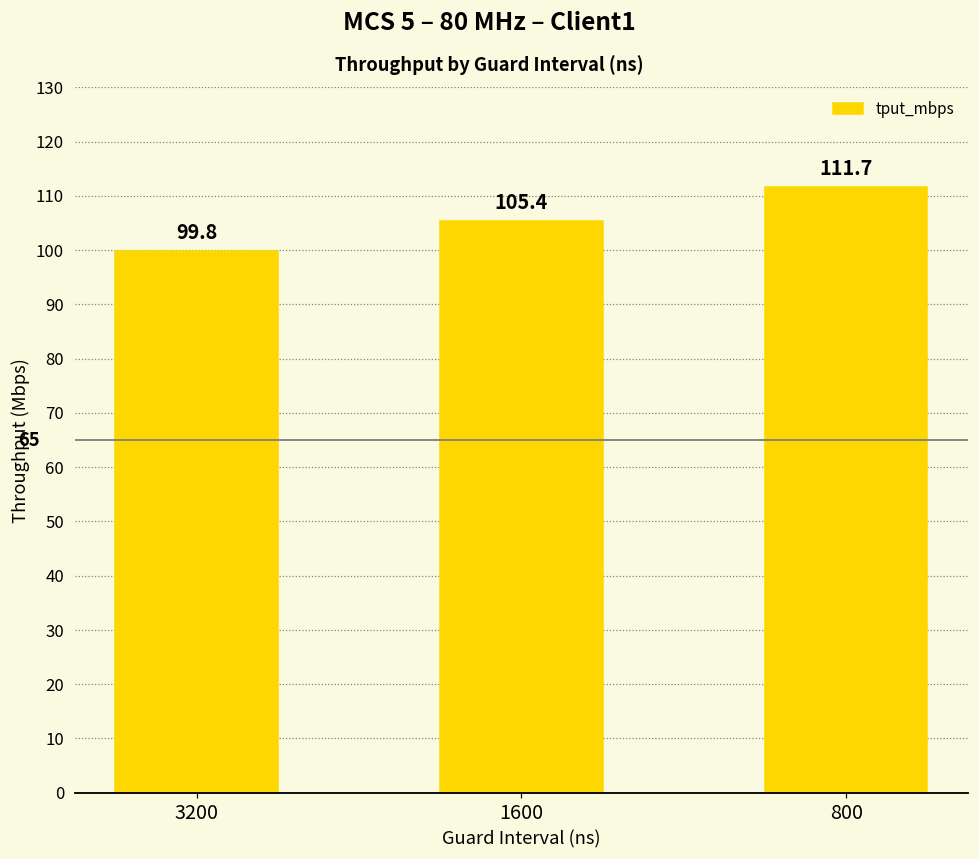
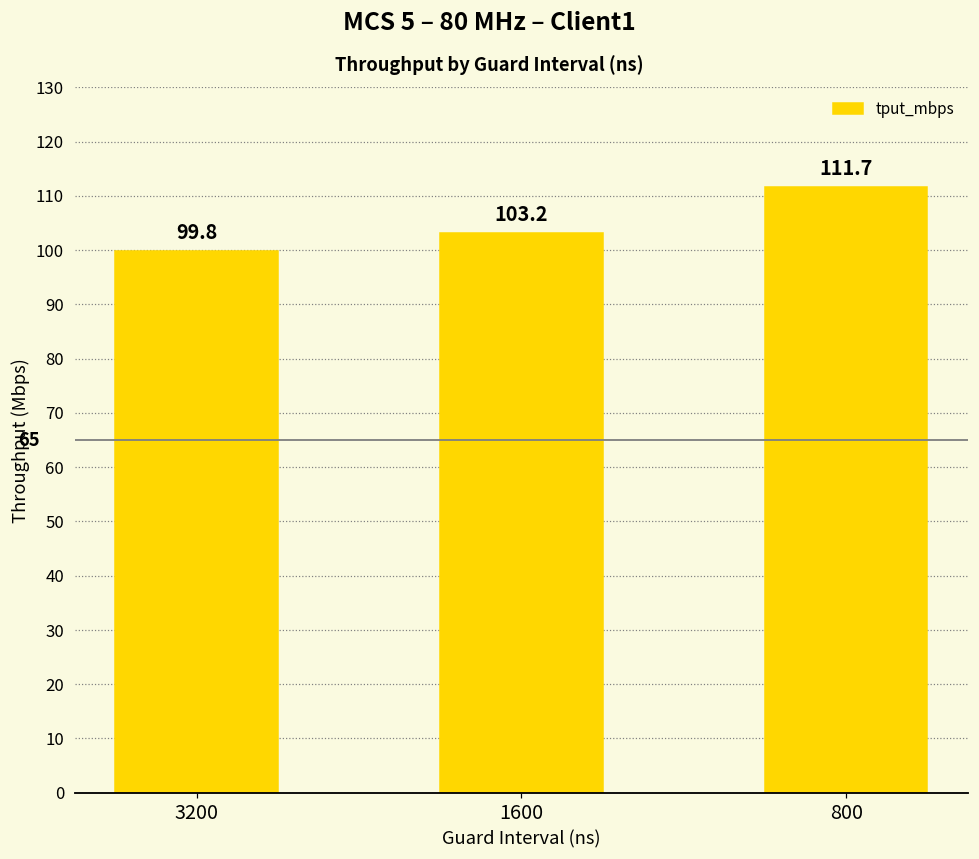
  {
    "3200": 99.8,
-   "1600": 105.4,
+   "1600": 103.2,
    "800": 111.7
  }
